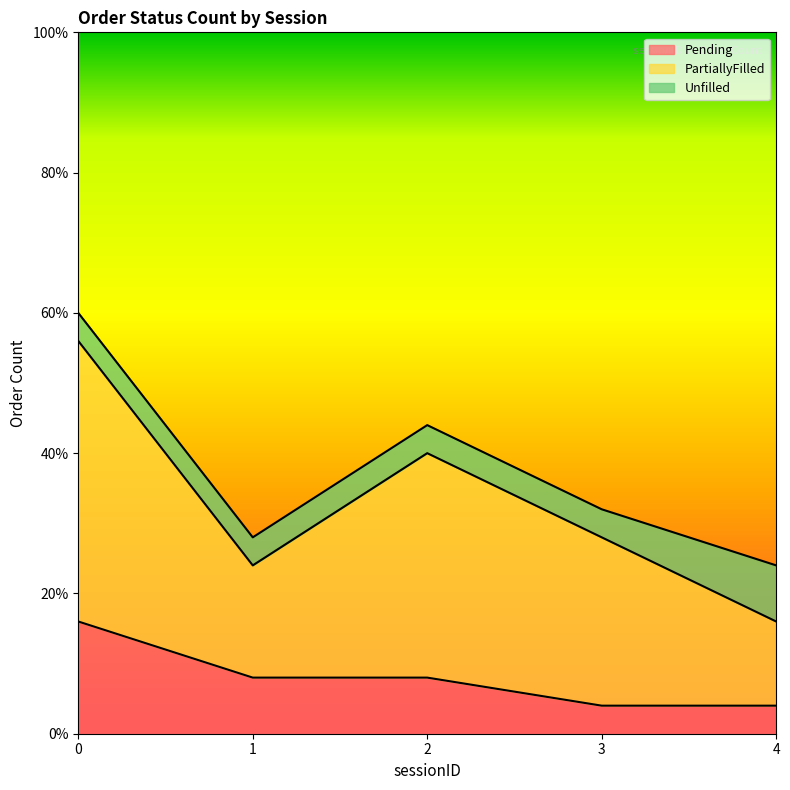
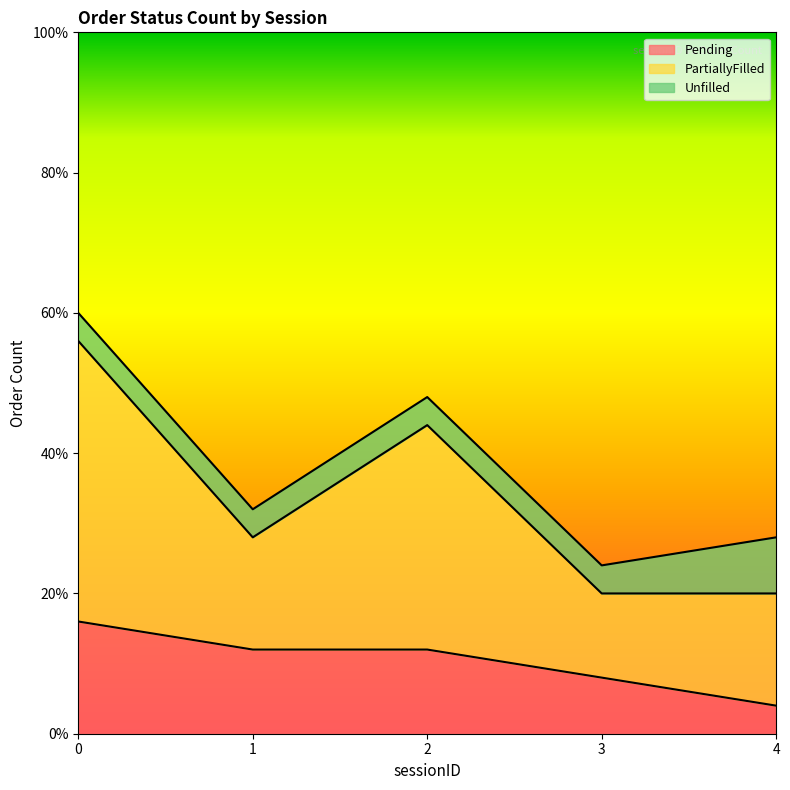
  {
    "Pending": {
      "0": "16%",
-     "1": "8%",
-     "2": "8%",
-     "3": "4%",
+     "1": "12%",
+     "2": "12%",
+     "3": "8%",
      "4": "4%"
    },
    "PartiallyFilled": {
      "0": "40%",
      "1": "16%",
      "2": "32%",
-     "3": "24%",
-     "4": "12%"
+     "3": "12%",
+     "4": "16%"
    },
    "Unfilled": {
      "0": "4%",
      "1": "4%",
      "2": "4%",
      "3": "4%",
      "4": "8%"
    }
  }
